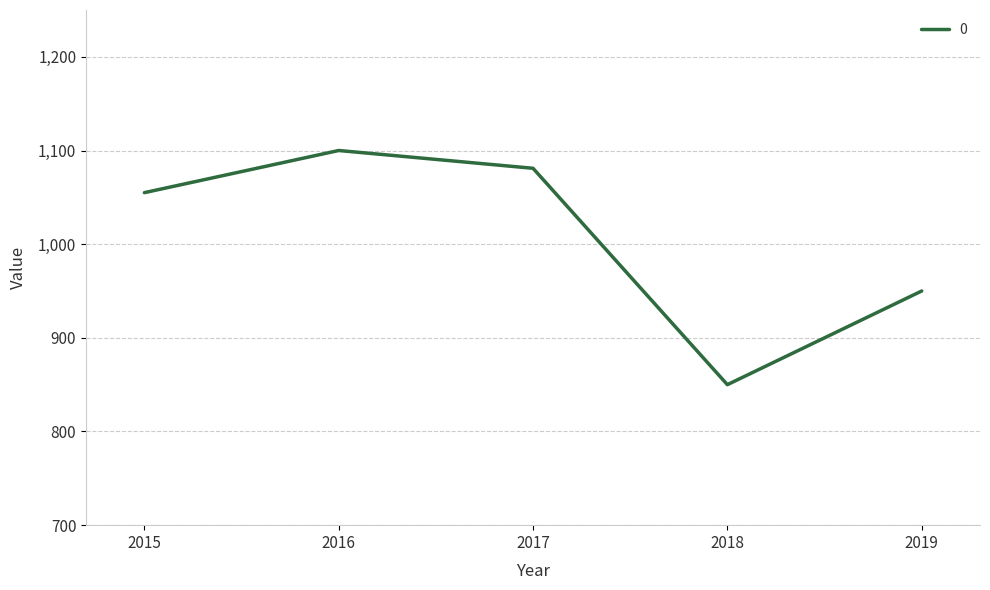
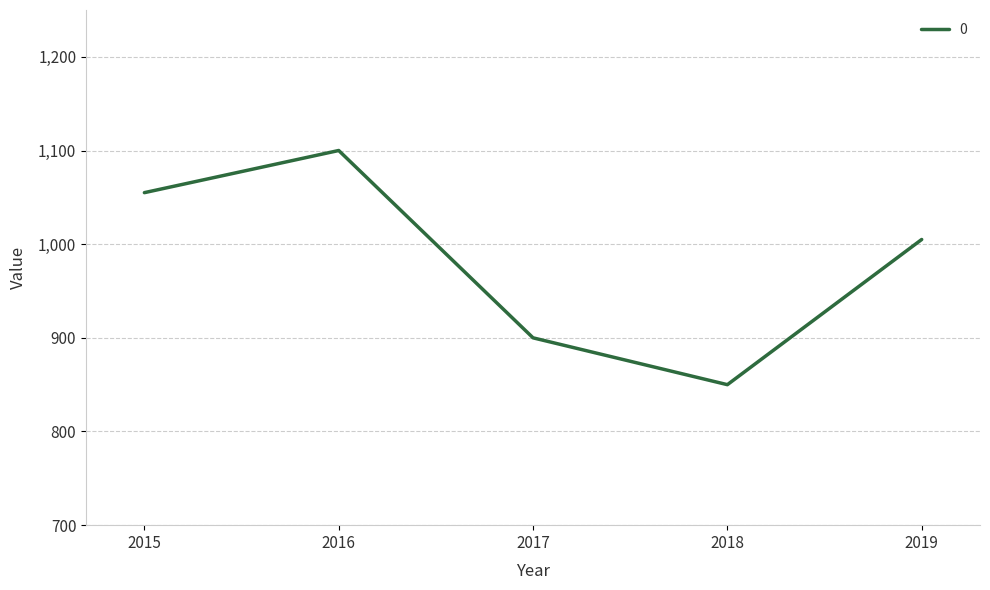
  {
    "2015": "1,060",
    "2016": "1,100",
-   "2017": "1,080",
+   "2017": "900",
    "2018": "850",
-   "2019": "950"
+   "2019": "1,010"
  }
